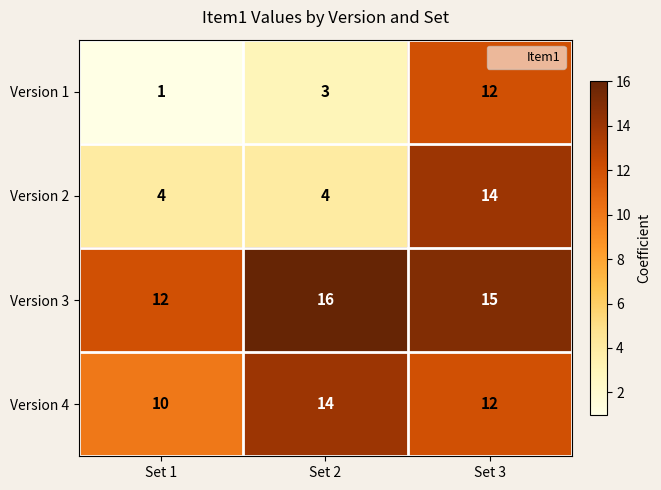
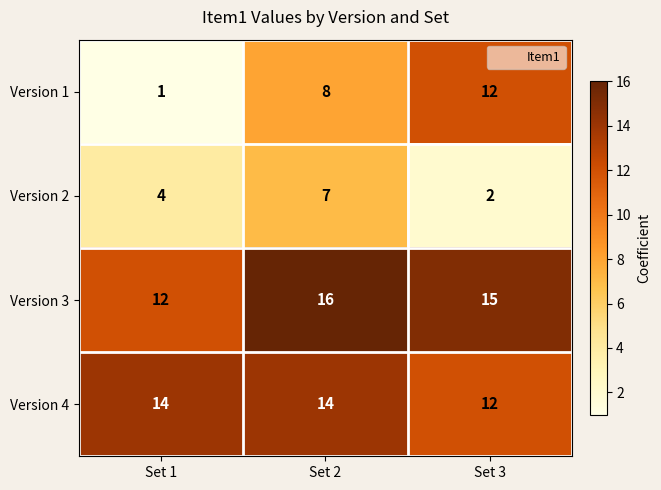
  {
    "Version 1": {
      "Set 1": 1,
-     "Set 2": 3,
+     "Set 2": 8,
      "Set 3": 12
    },
    "Version 2": {
      "Set 1": 4,
-     "Set 2": 4,
-     "Set 3": 14
+     "Set 2": 7,
+     "Set 3": 2
    },
    "Version 3": {
      "Set 1": 12,
      "Set 2": 16,
      "Set 3": 15
    },
    "Version 4": {
-     "Set 1": 10,
+     "Set 1": 14,
      "Set 2": 14,
      "Set 3": 12
    }
  }
